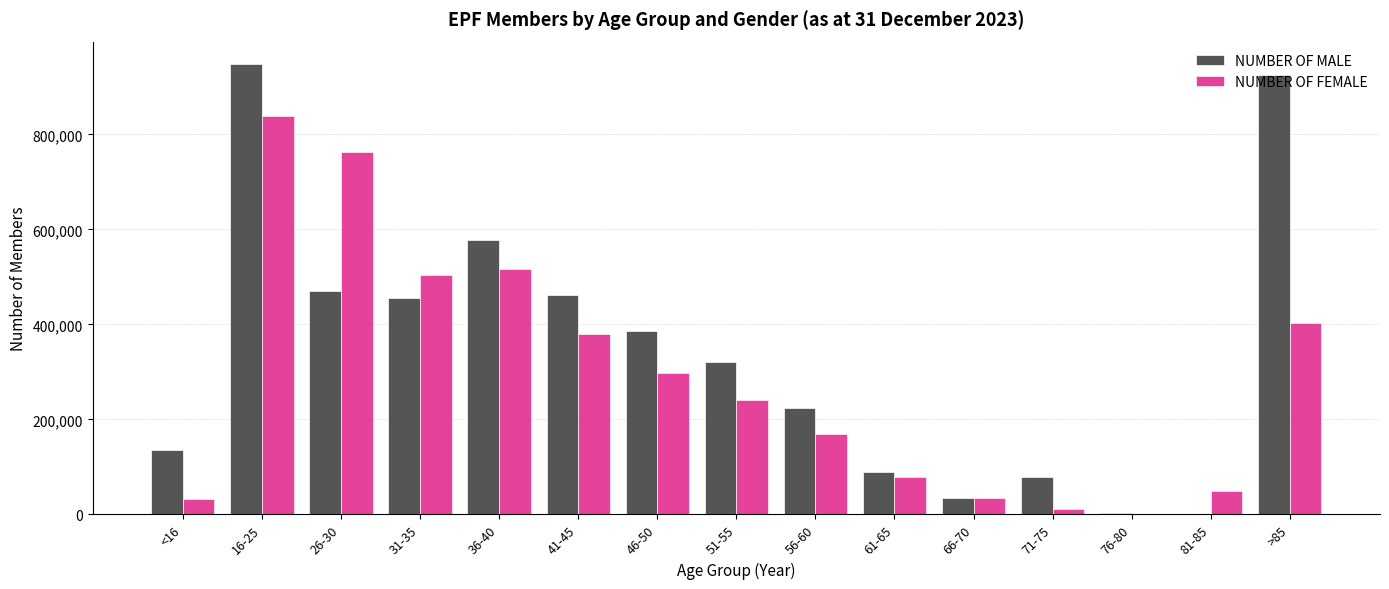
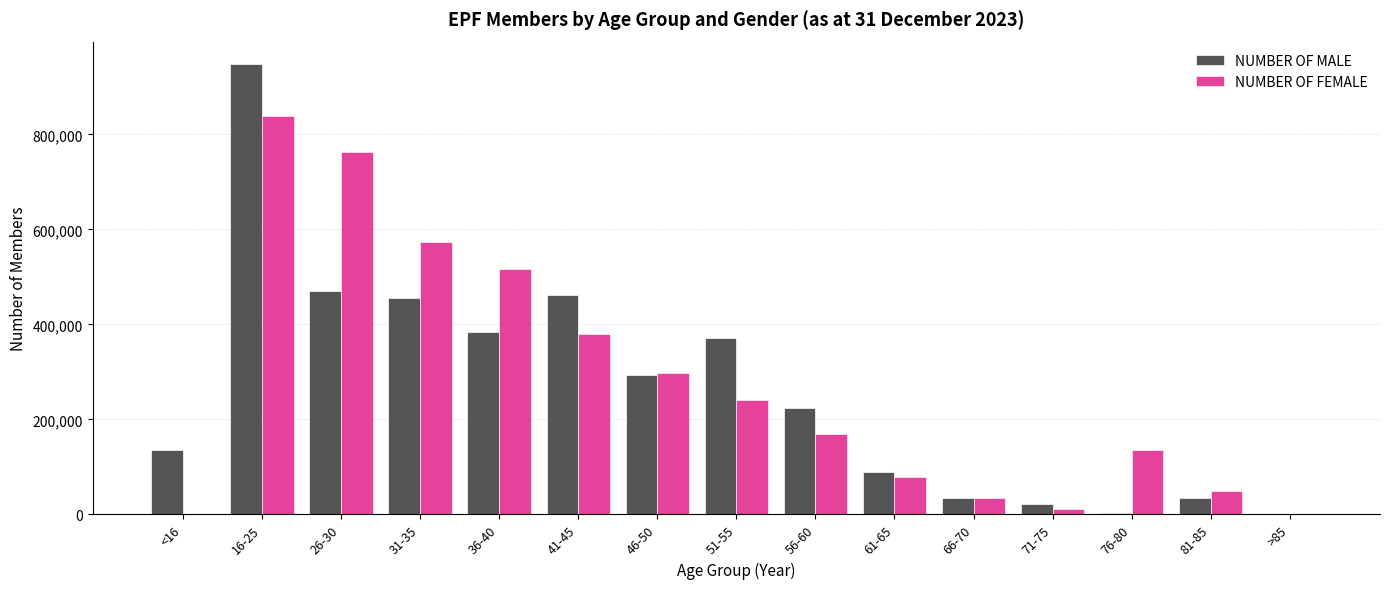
  {
    "NUMBER OF MALE": {
      "<16": "140,000",
      "16-25": "950,000",
      "26-30": "470,000",
      "31-35": "460,000",
-     "36-40": "580,000",
+     "36-40": "380,000",
      "41-45": "460,000",
-     "46-50": "390,000",
-     "51-55": "320,000",
+     "46-50": "290,000",
+     "51-55": "370,000",
      "56-60": "220,000",
      "61-65": "90,000",
      "66-70": "30,000",
-     "71-75": "80,000",
-     "81-85": "0",
-     ">85": "930,000"
+     "71-75": "20,000",
+     "81-85": "30,000",
+     ">85": "0"
    },
    "NUMBER OF FEMALE": {
-     "<16": "30,000",
+     "<16": "0",
      "16-25": "840,000",
      "26-30": "760,000",
-     "31-35": "500,000",
+     "31-35": "570,000",
      "36-40": "520,000",
      "41-45": "380,000",
      "46-50": "300,000",
      "51-55": "240,000",
      "56-60": "170,000",
      "61-65": "80,000",
      "66-70": "40,000",
      "71-75": "10,000",
-     "76-80": "0",
+     "76-80": "140,000",
      "81-85": "50,000",
-     ">85": "400,000"
+     ">85": "0"
    }
  }
